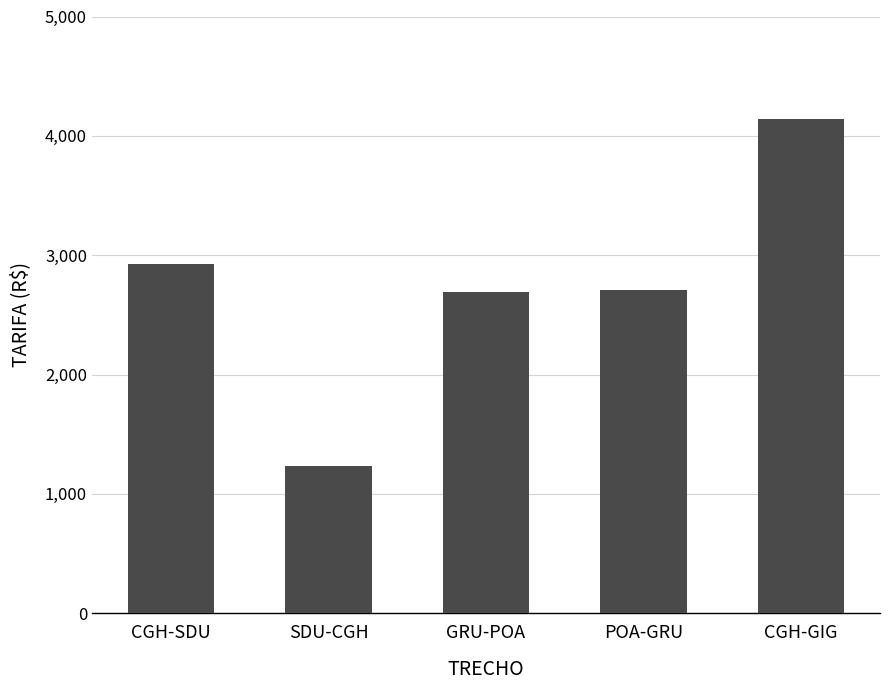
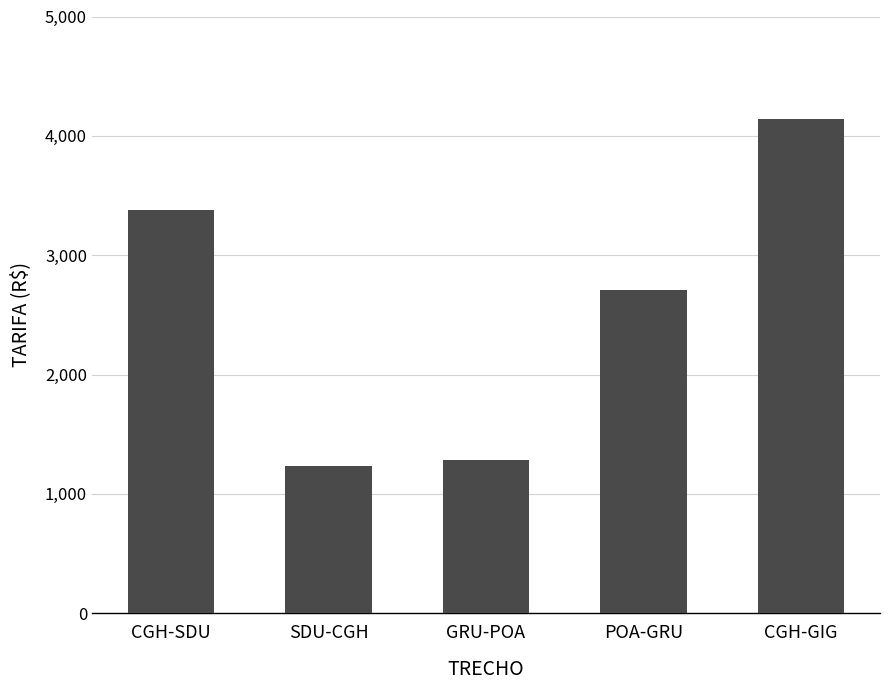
  {
-   "CGH-SDU": "2,930",
+   "CGH-SDU": "3,380",
    "SDU-CGH": "1,230",
-   "GRU-POA": "2,690",
+   "GRU-POA": "1,280",
    "POA-GRU": "2,710",
    "CGH-GIG": "4,140"
  }
